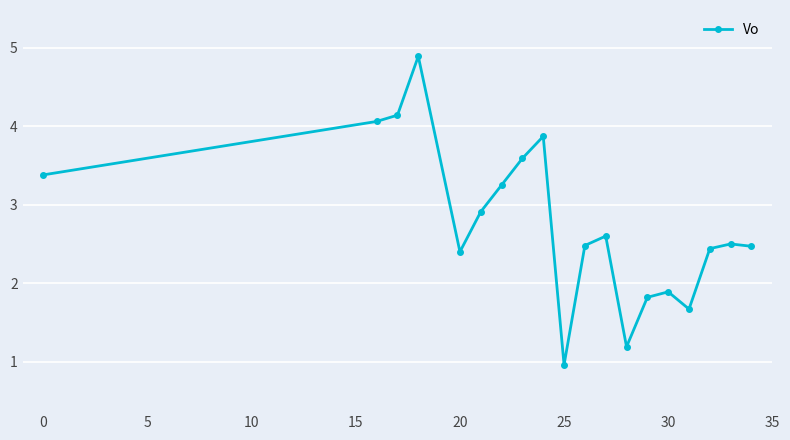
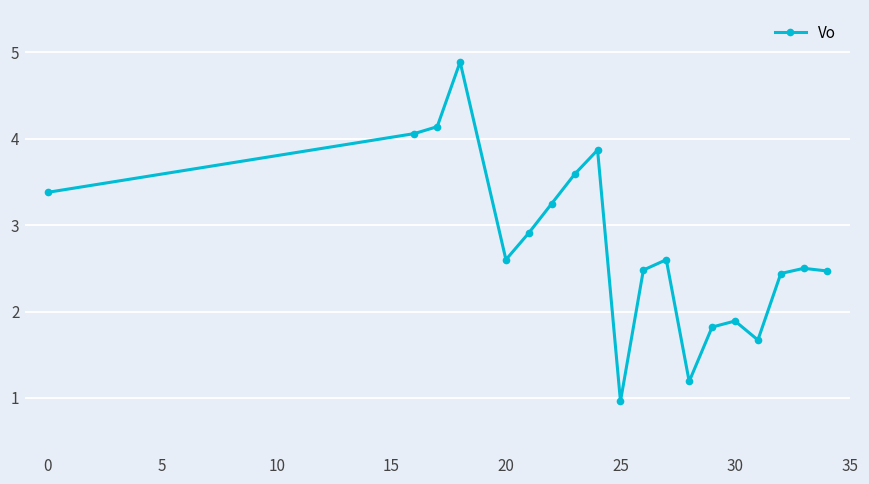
  {
    "0": 3.4,
-   "20": 2.4,
+   "20": 2.6,
    "25": 1.0,
    "30": 1.9
  }
